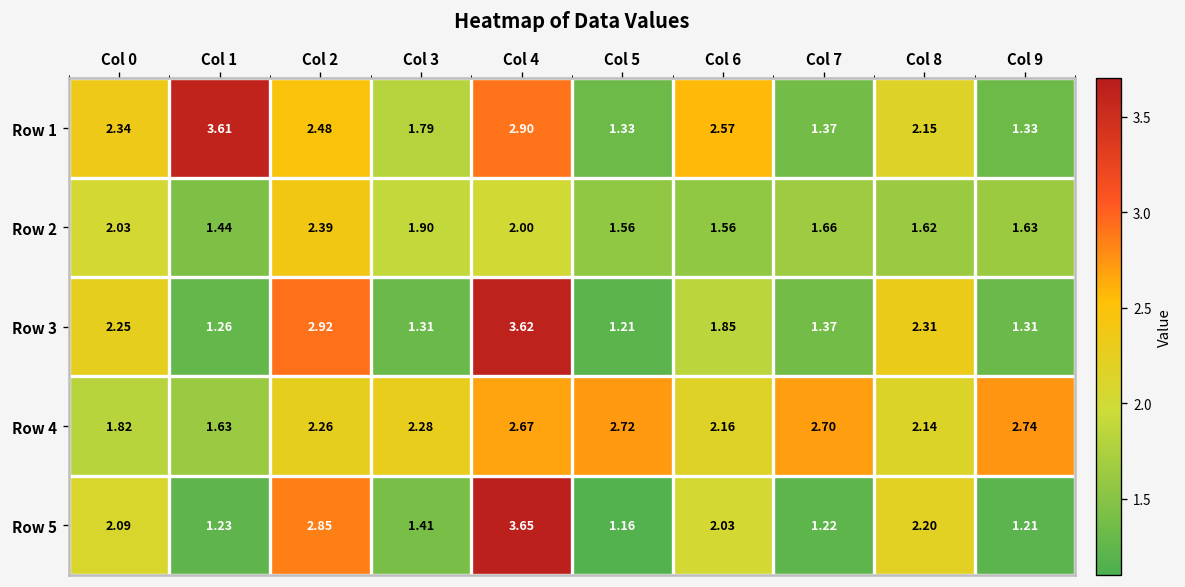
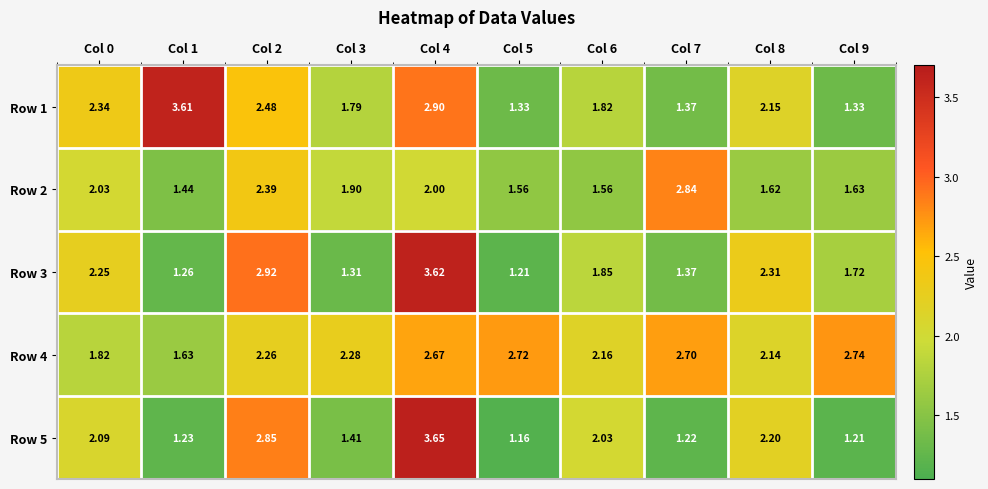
  {
    "Row 1": {
      "Col 0": 2.34,
      "Col 1": 3.61,
      "Col 2": 2.48,
      "Col 3": 1.79,
      "Col 4": 2.90,
      "Col 5": 1.33,
-     "Col 6": 2.57,
+     "Col 6": 1.82,
      "Col 7": 1.37,
      "Col 8": 2.15,
      "Col 9": 1.33
    },
    "Row 2": {
      "Col 0": 2.03,
      "Col 1": 1.44,
      "Col 2": 2.39,
      "Col 3": 1.90,
      "Col 4": 2.00,
      "Col 5": 1.56,
      "Col 6": 1.56,
-     "Col 7": 1.66,
+     "Col 7": 2.84,
      "Col 8": 1.62,
      "Col 9": 1.63
    },
    "Row 3": {
      "Col 0": 2.25,
      "Col 1": 1.26,
      "Col 2": 2.92,
      "Col 3": 1.31,
      "Col 4": 3.62,
      "Col 5": 1.21,
      "Col 6": 1.85,
      "Col 7": 1.37,
      "Col 8": 2.31,
-     "Col 9": 1.31
+     "Col 9": 1.72
    },
    "Row 4": {
      "Col 0": 1.82,
      "Col 1": 1.63,
      "Col 2": 2.26,
      "Col 3": 2.28,
      "Col 4": 2.67,
      "Col 5": 2.72,
      "Col 6": 2.16,
      "Col 7": 2.70,
      "Col 8": 2.14,
      "Col 9": 2.74
    },
    "Row 5": {
      "Col 0": 2.09,
      "Col 1": 1.23,
      "Col 2": 2.85,
      "Col 3": 1.41,
      "Col 4": 3.65,
      "Col 5": 1.16,
      "Col 6": 2.03,
      "Col 7": 1.22,
      "Col 8": 2.20,
      "Col 9": 1.21
    }
  }
